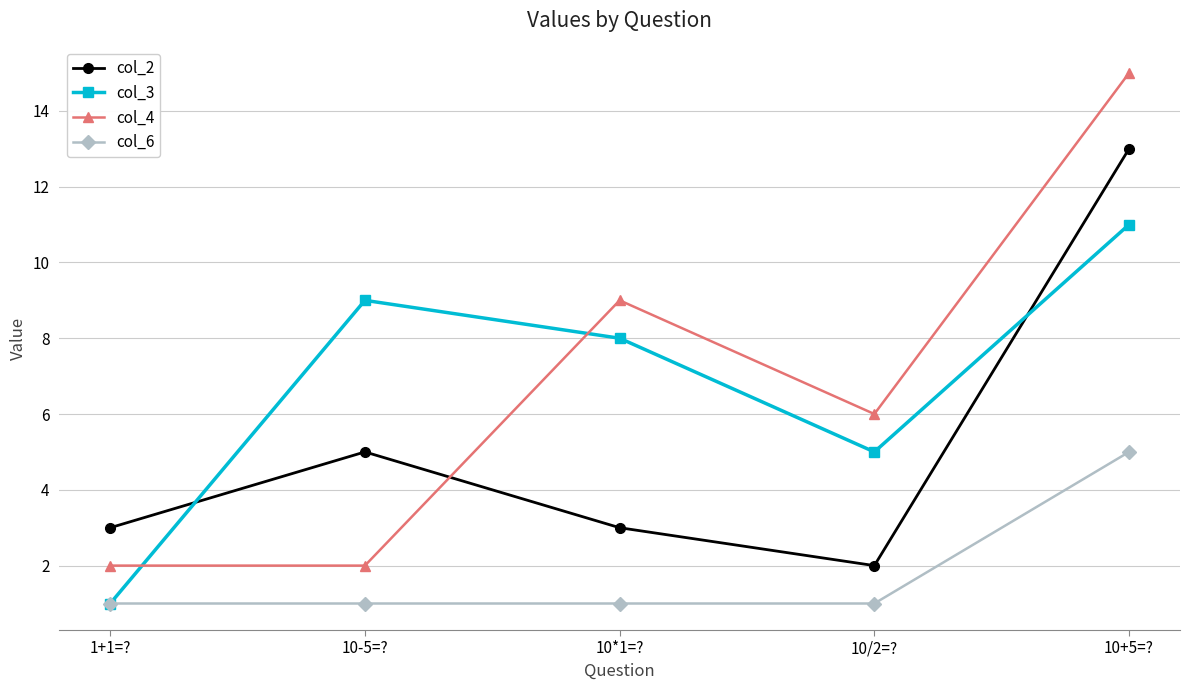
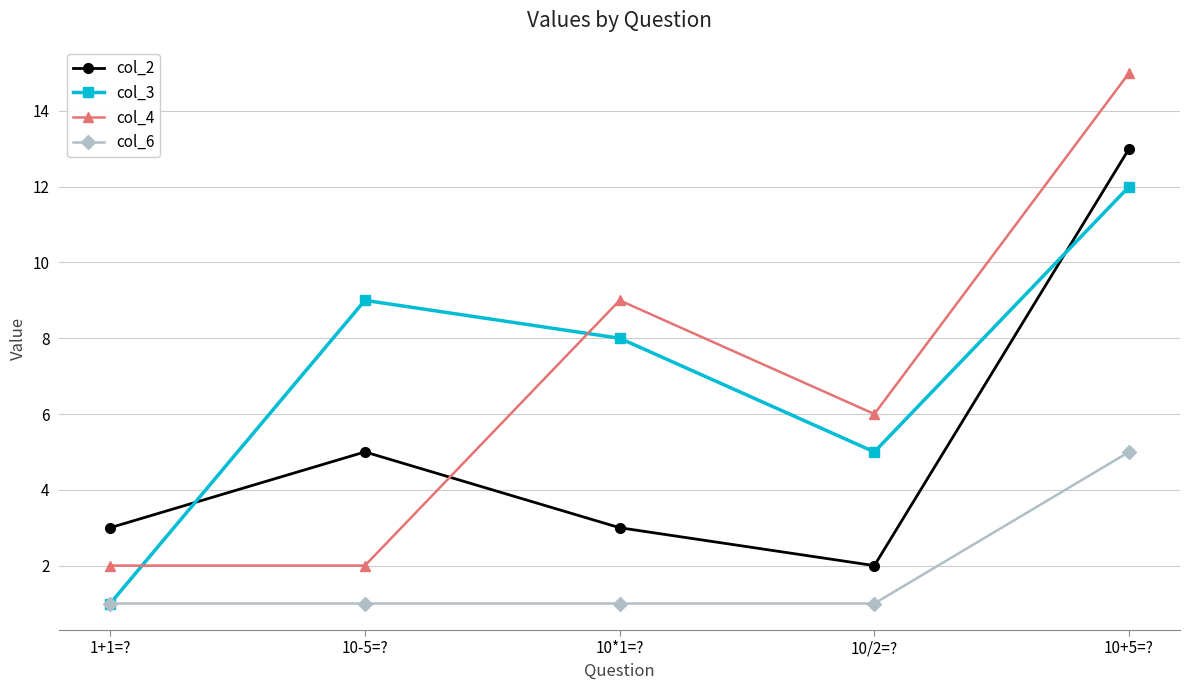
  {
    "col_2": {
      "1+1=?": 3,
      "10-5=?": 5,
      "10*1=?": 3,
      "10/2=?": 2,
      "10+5=?": 13
    },
    "col_3": {
      "10-5=?": 9,
      "10*1=?": 8,
      "10/2=?": 5,
-     "10+5=?": 11
+     "10+5=?": 12
    },
    "col_4": {
      "1+1=?": 2,
      "10-5=?": 2,
      "10*1=?": 9,
      "10/2=?": 6,
      "10+5=?": 15
    },
    "col_6": {
      "10-5=?": 1,
      "10*1=?": 1,
      "10/2=?": 1,
      "10+5=?": 5
    }
  }
